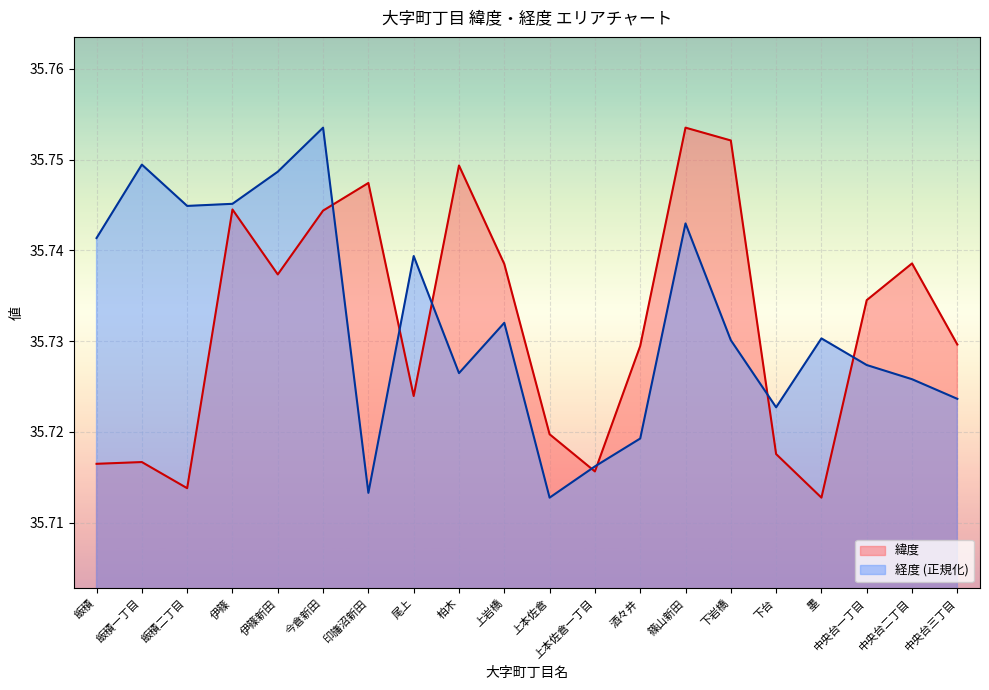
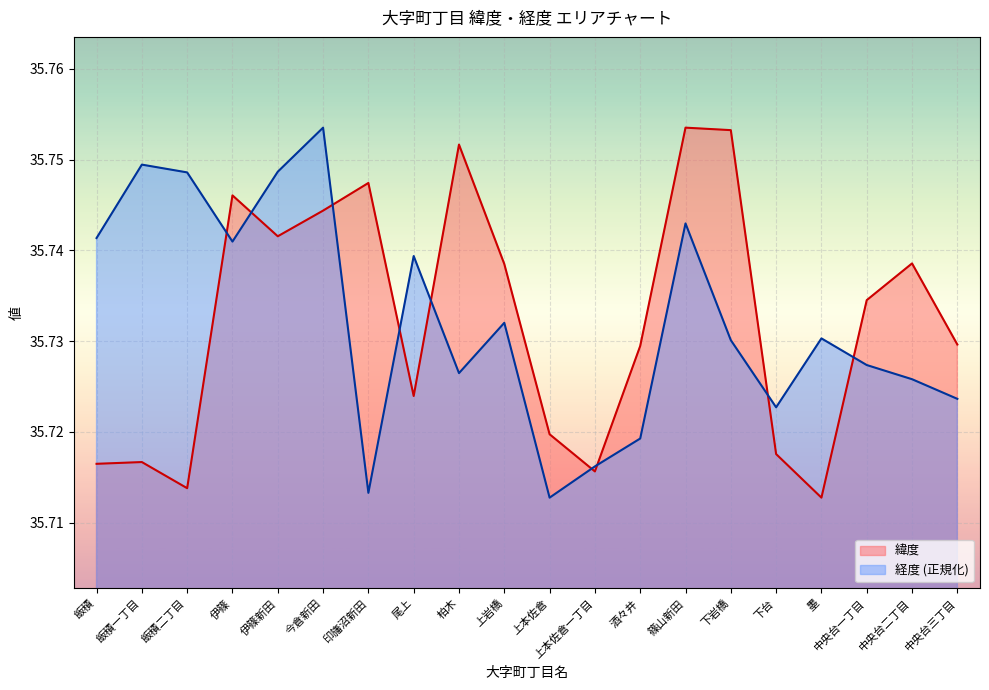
  {
    "緯度": {
      "飯積": 35.716,
      "飯積一丁目": 35.717,
      "飯積二丁目": 35.714,
-     "伊篠": 35.745,
-     "伊篠新田": 35.737,
+     "伊篠": 35.746,
+     "伊篠新田": 35.742,
      "今倉新田": 35.744,
      "印旛沼新田": 35.747,
      "尾上": 35.724,
-     "柏木": 35.749,
+     "柏木": 35.752,
      "上岩橋": 35.739,
      "上本佐倉": 35.720,
      "上本佐倉一丁目": 35.716,
      "酒々井": 35.729,
      "篠山新田": 35.754,
-     "下岩橋": 35.752,
+     "下岩橋": 35.753,
      "下台": 35.718,
      "墨": 35.713,
      "中央台一丁目": 35.735,
      "中央台二丁目": 35.739,
      "中央台三丁目": 35.730
    },
    "経度 (正規化)": {
      "飯積": 35.741,
      "飯積一丁目": 35.749,
-     "飯積二丁目": 35.745,
-     "伊篠": 35.745,
+     "飯積二丁目": 35.749,
+     "伊篠": 35.741,
      "伊篠新田": 35.749,
      "今倉新田": 35.754,
      "印旛沼新田": 35.713,
      "尾上": 35.739,
      "柏木": 35.726,
      "上岩橋": 35.732,
      "上本佐倉": 35.713,
      "上本佐倉一丁目": 35.716,
      "酒々井": 35.719,
      "篠山新田": 35.743,
      "下岩橋": 35.730,
      "下台": 35.723,
      "墨": 35.730,
      "中央台一丁目": 35.727,
      "中央台二丁目": 35.726,
      "中央台三丁目": 35.724
    }
  }
